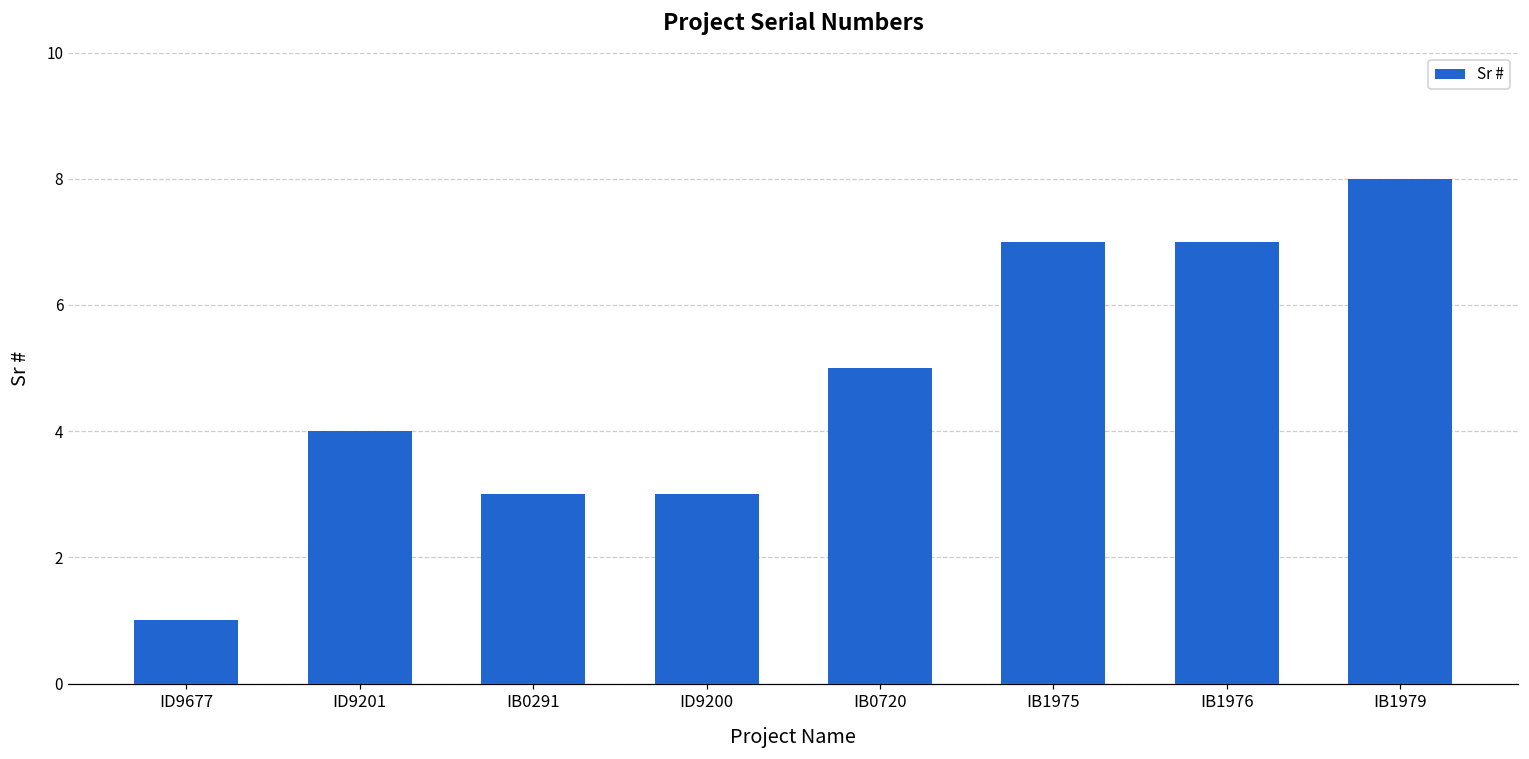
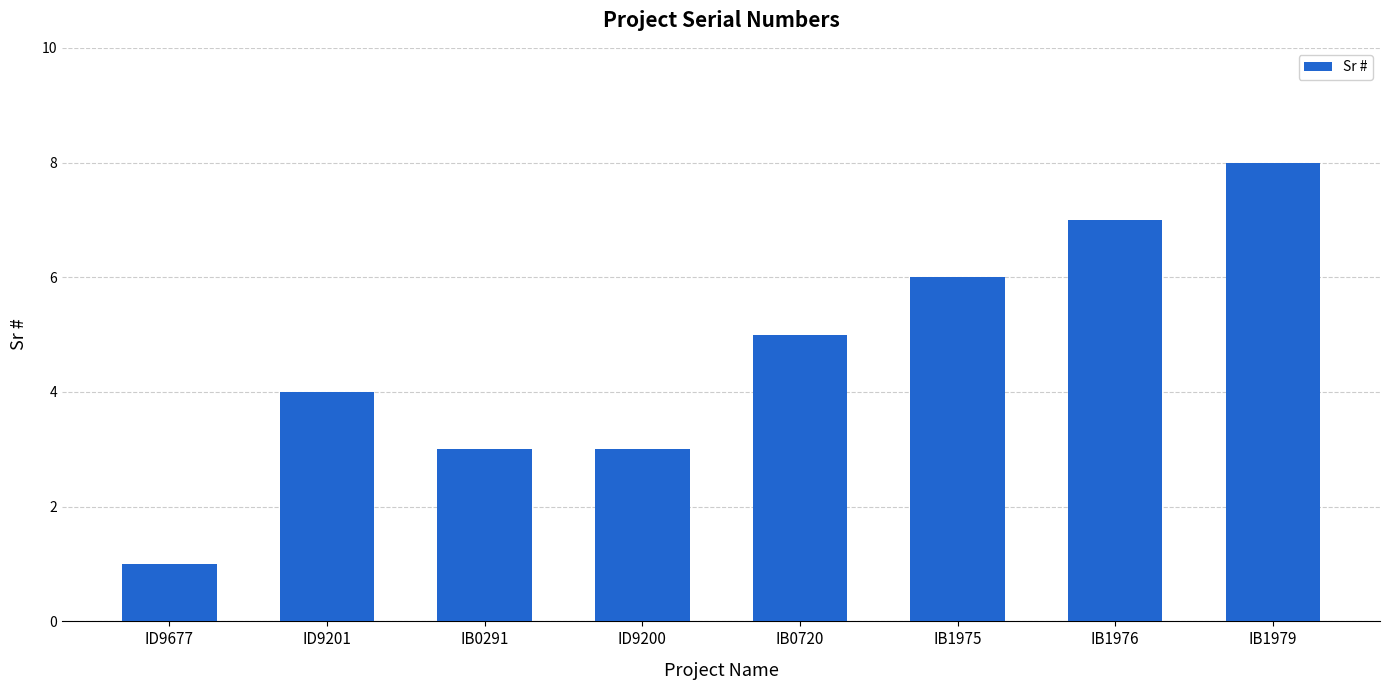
  {
    "ID9677": 1,
    "ID9201": 4,
    "IB0291": 3,
    "ID9200": 3,
    "IB0720": 5,
-   "IB1975": 7,
+   "IB1975": 6,
    "IB1976": 7,
    "IB1979": 8
  }
